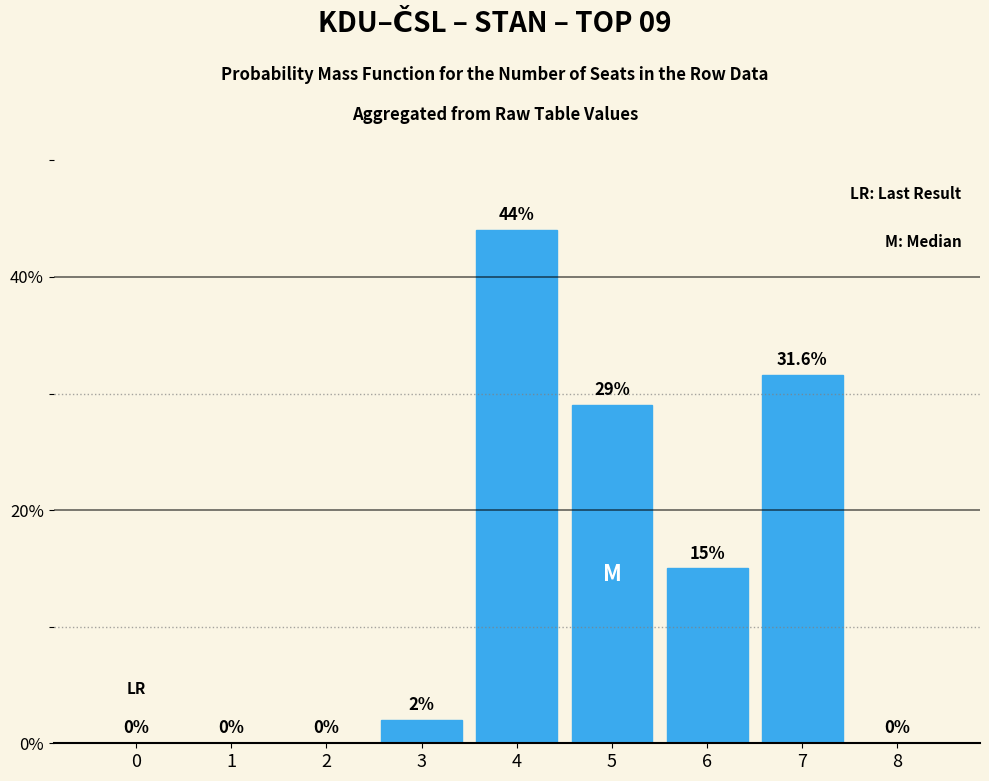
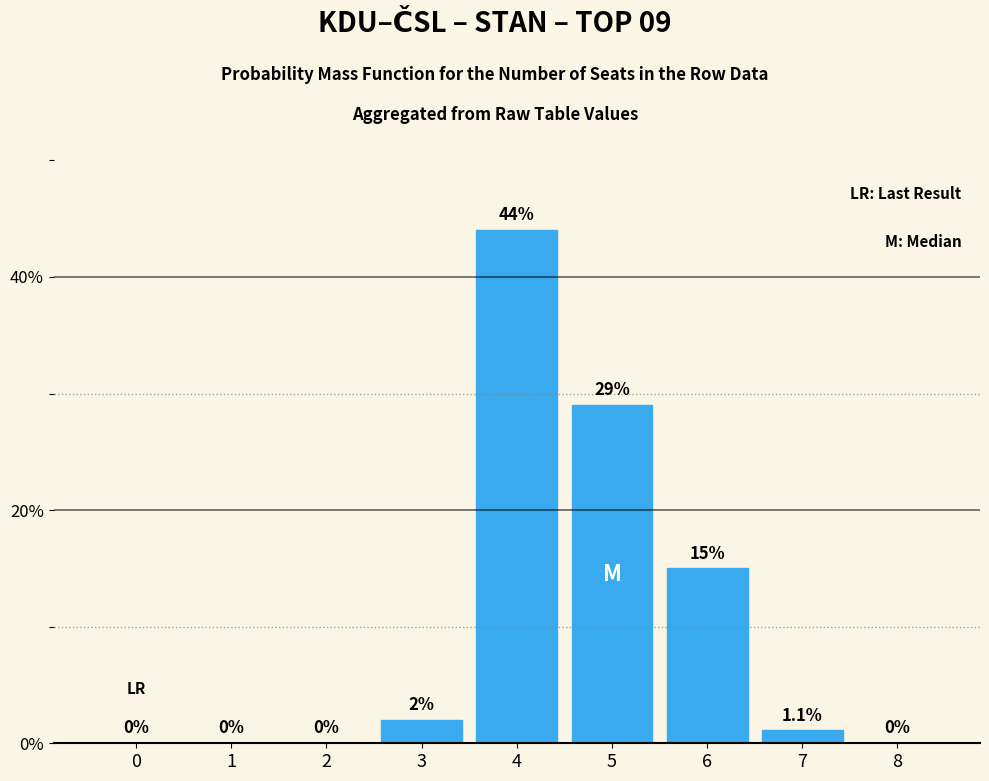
  {
    "0": "0%",
    "1": "0%",
    "2": "0%",
    "3": "2%",
    "4": "44%",
    "5": "29%",
    "6": "15%",
-   "7": "31.6%",
+   "7": "1.1%",
    "8": "0%"
  }
